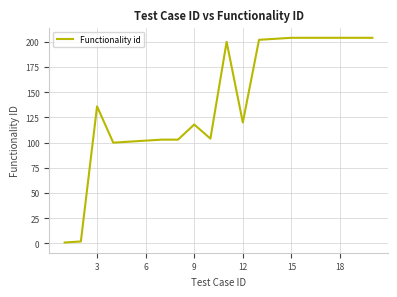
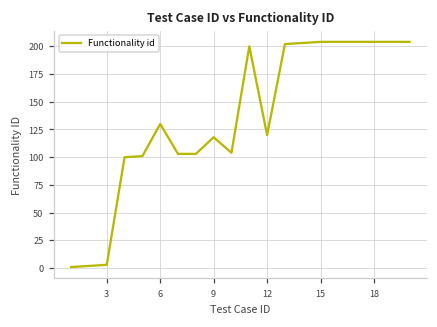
  {
-   "3": 136,
-   "6": 102,
+   "3": 3,
+   "6": 130,
    "9": 118,
    "12": 120,
    "15": 204,
    "18": 204
  }
